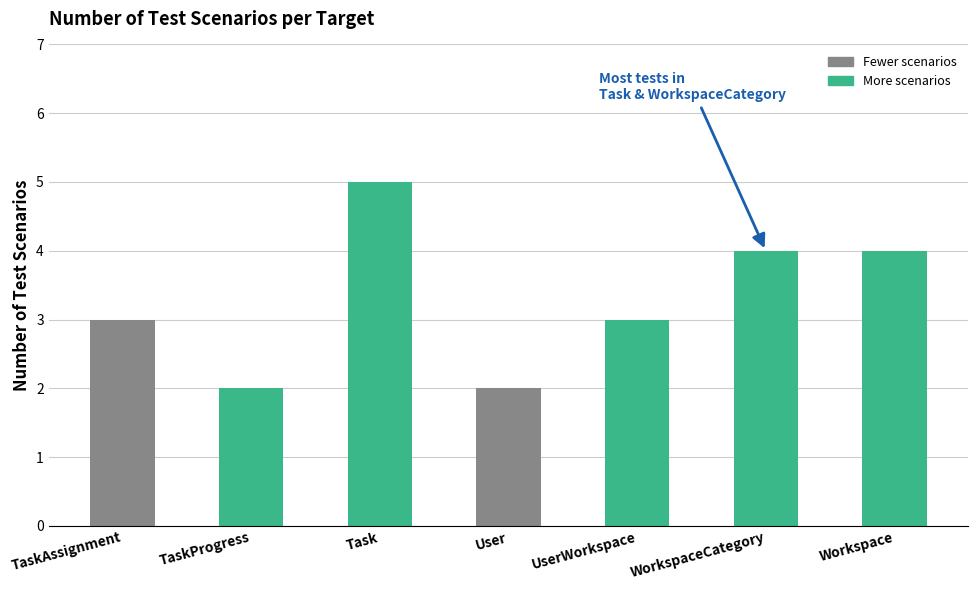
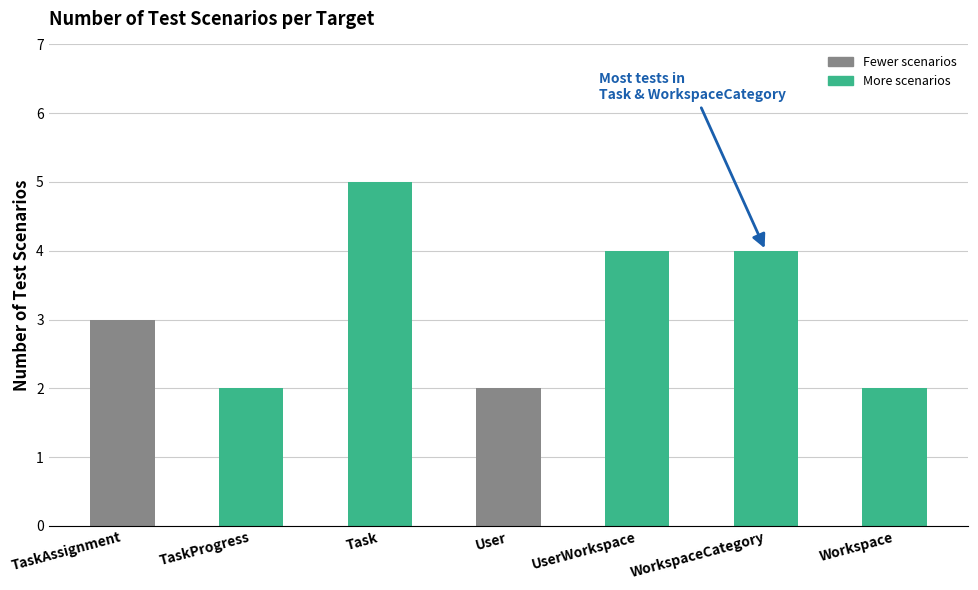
  {
    "TaskAssignment": 3,
    "TaskProgress": 2,
    "Task": 5,
    "User": 2,
-   "UserWorkspace": 3,
+   "UserWorkspace": 4,
    "WorkspaceCategory": 4,
-   "Workspace": 4
+   "Workspace": 2
  }
